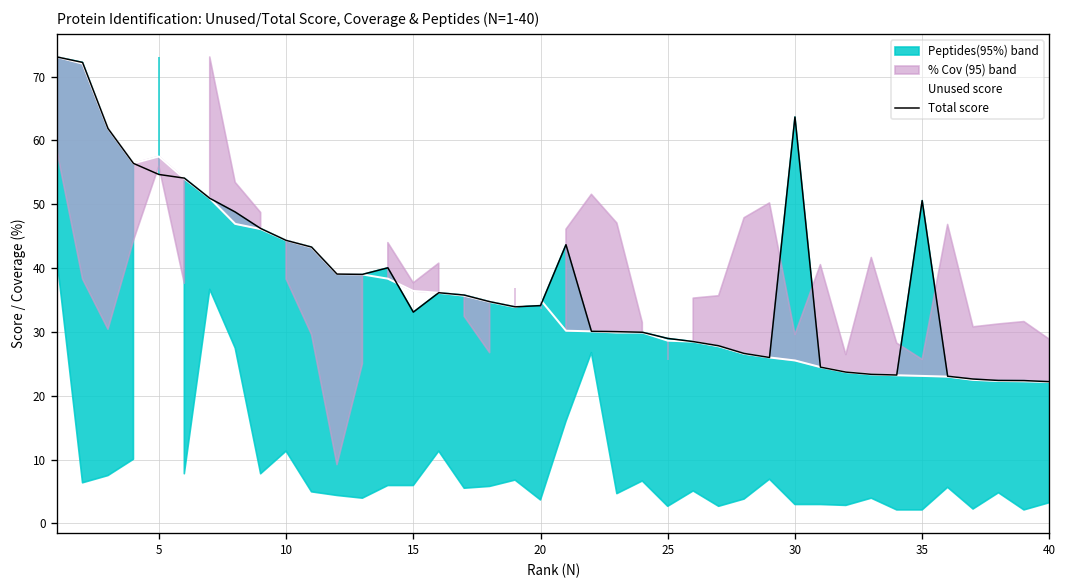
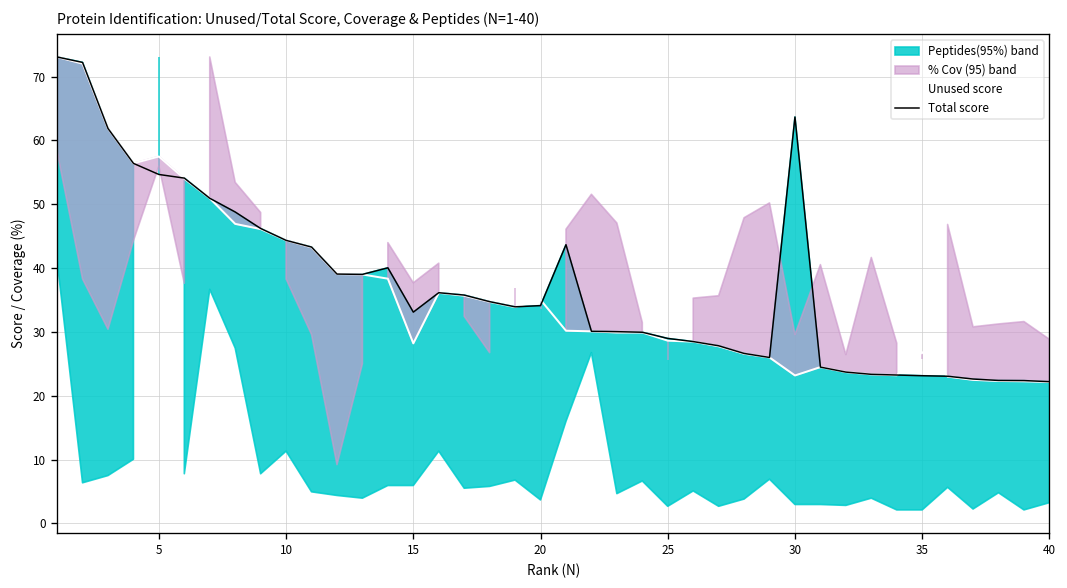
  {
    "Unused score": {
      "5": 57,
-     "15": 36,
+     "15": 28,
      "20": 35,
-     "30": 26,
-     "35": 23
+     "30": 23,
+     "35": 27
    },
    "Total score": {
      "5": 55,
      "15": 33,
      "20": 34,
      "30": 64,
-     "35": 51
+     "35": 23
    }
  }
